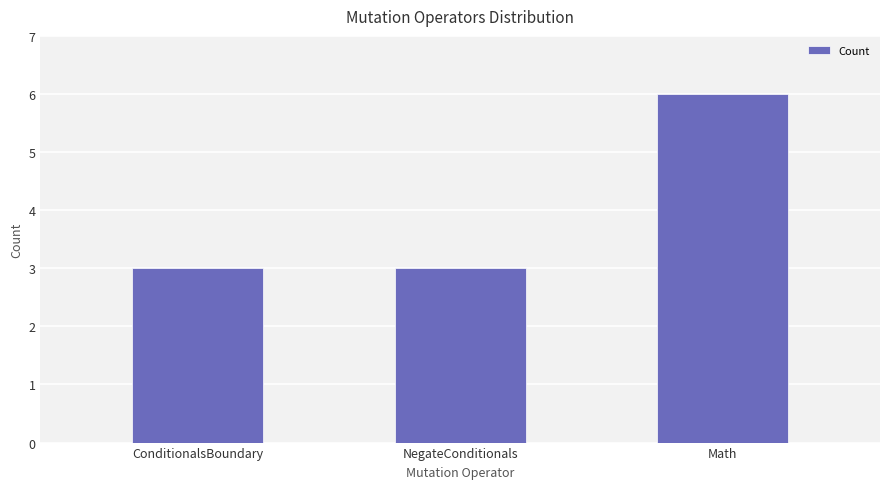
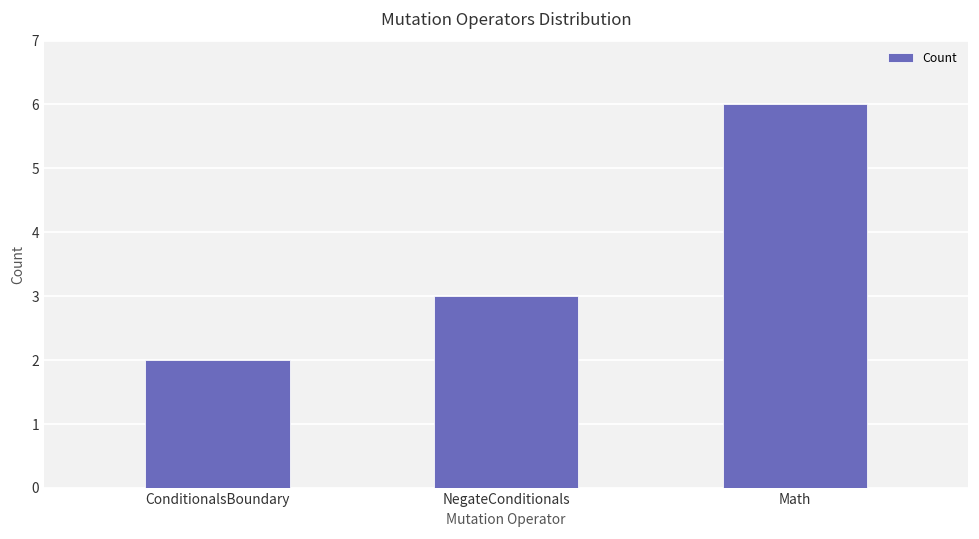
  {
-   "ConditionalsBoundary": 3,
+   "ConditionalsBoundary": 2,
    "NegateConditionals": 3,
    "Math": 6
  }
